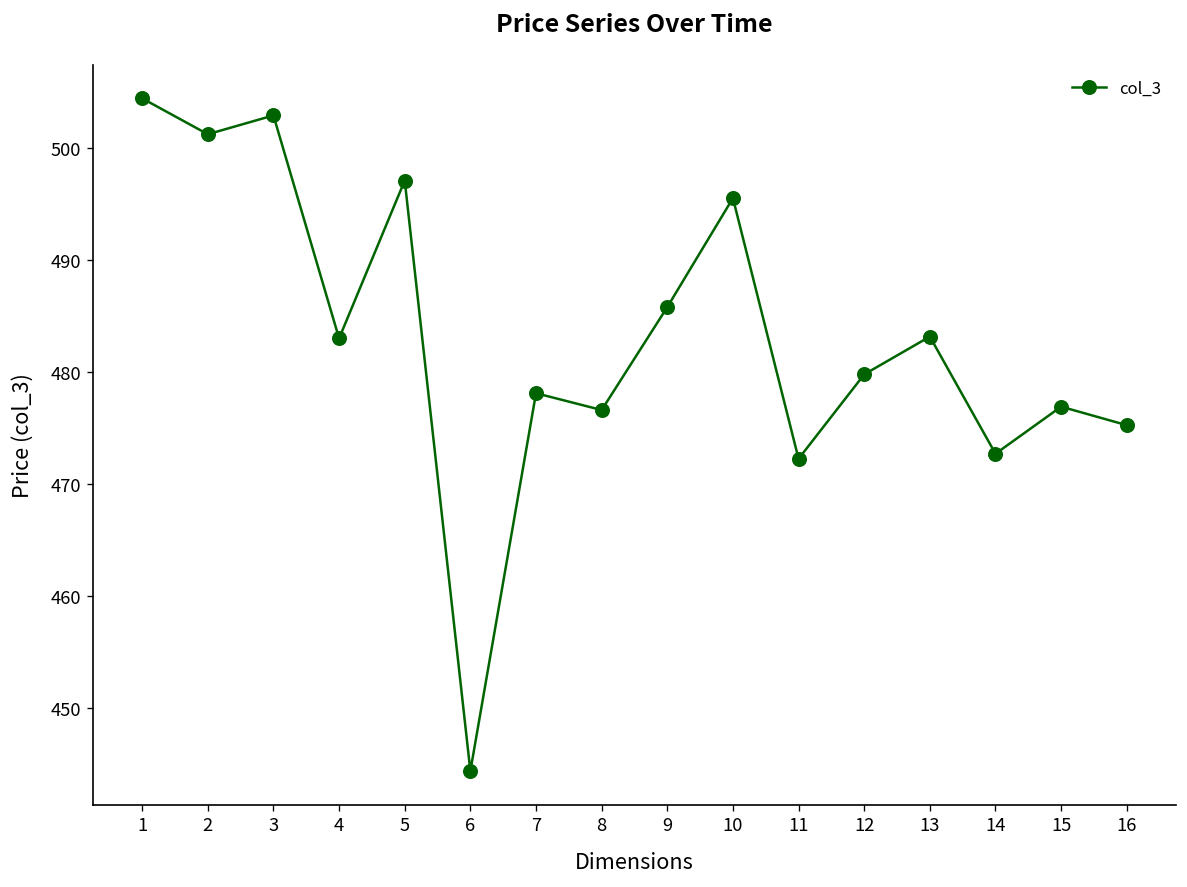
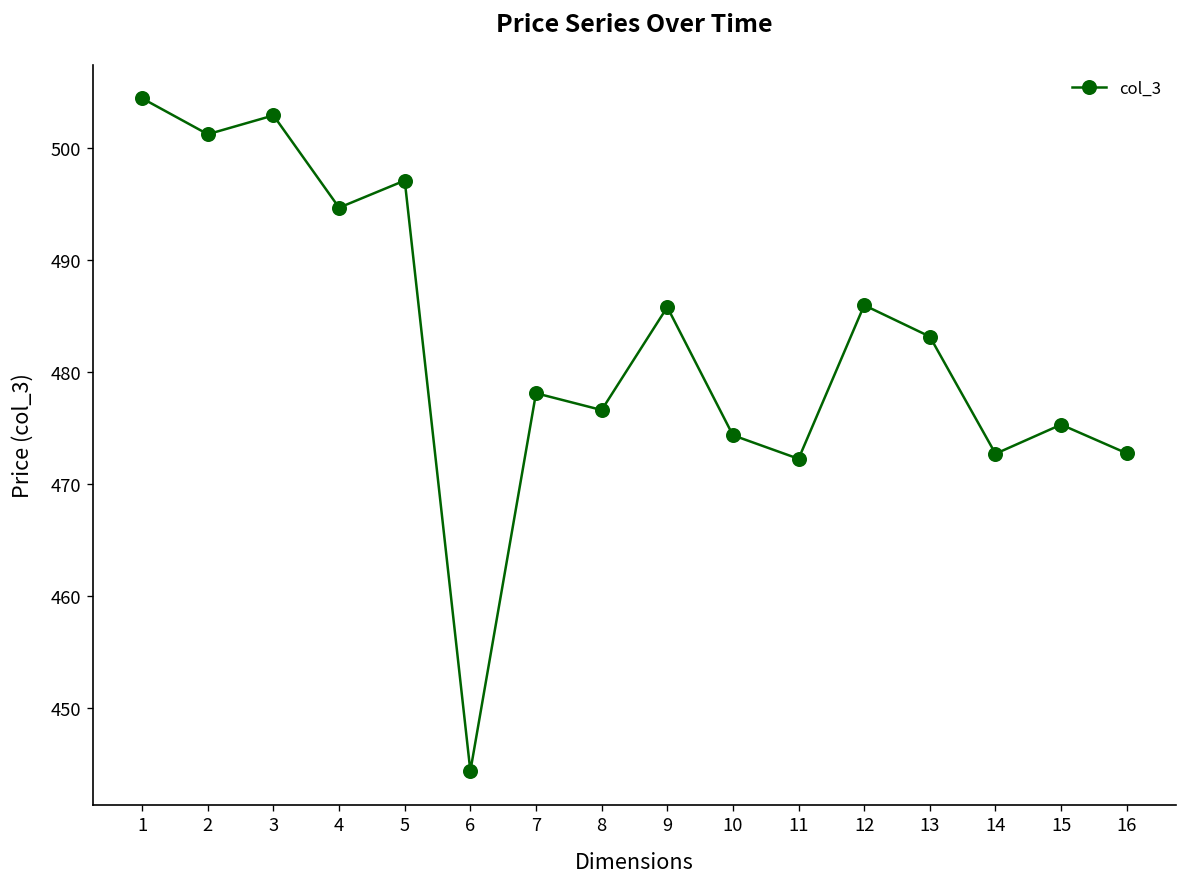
  {
    "1": 504,
    "2": 501,
    "3": 503,
-   "4": 483,
+   "4": 495,
    "5": 497,
    "6": 444,
    "7": 478,
    "8": 477,
    "9": 486,
-   "10": 496,
+   "10": 474,
    "11": 472,
-   "12": 480,
+   "12": 486,
    "13": 483,
    "14": 473,
-   "15": 477,
-   "16": 475
+   "15": 475,
+   "16": 473
  }
